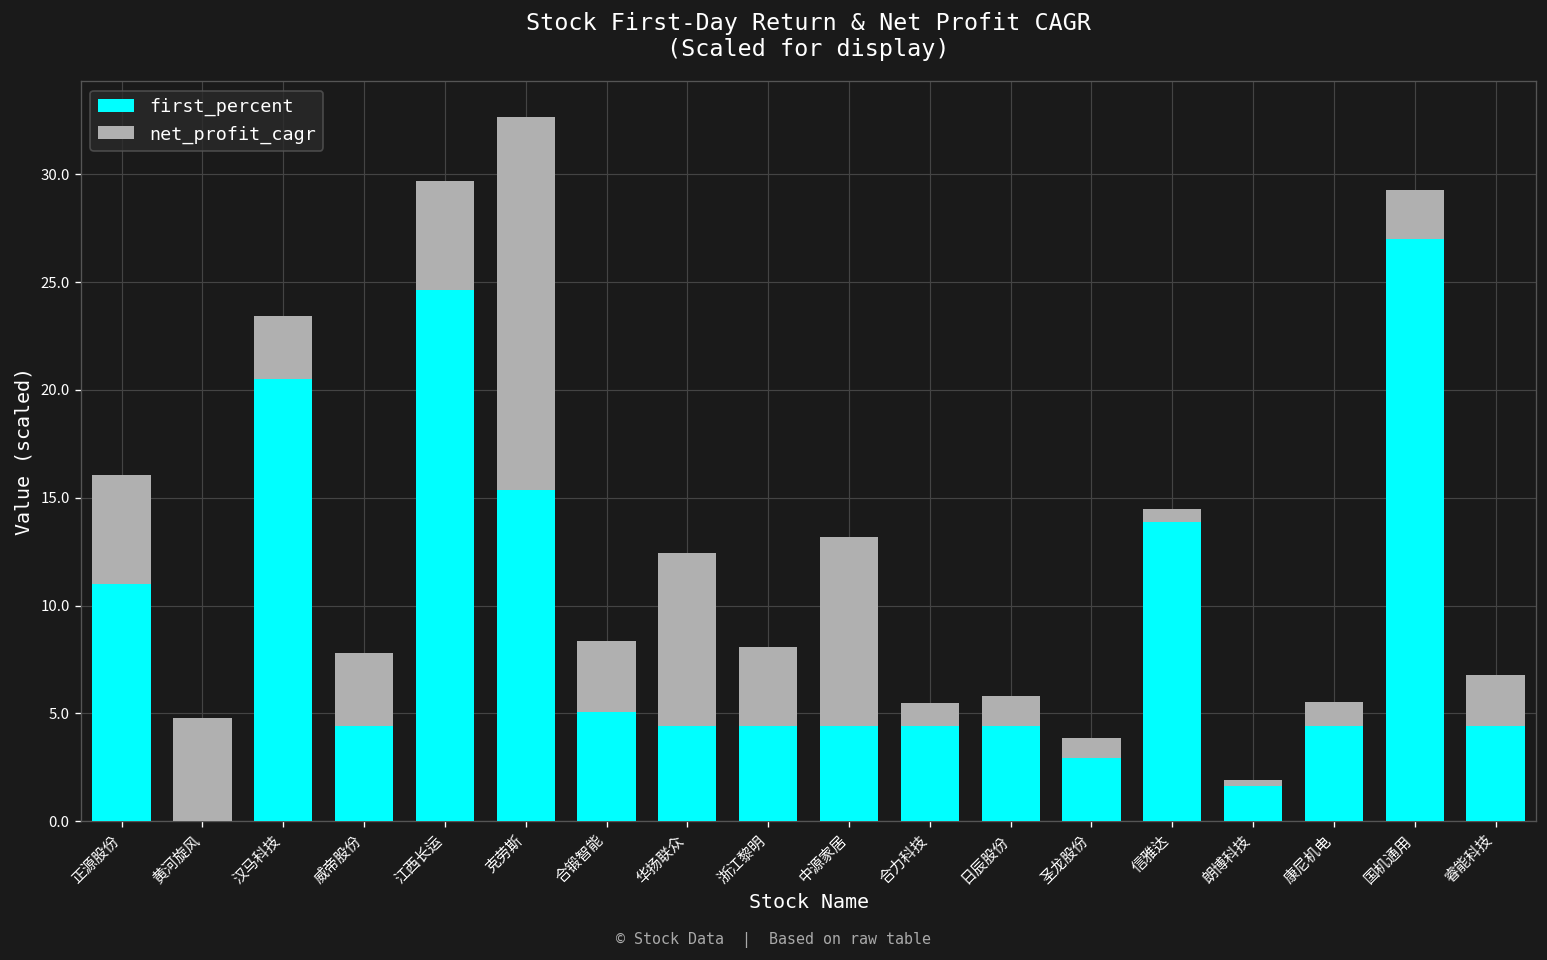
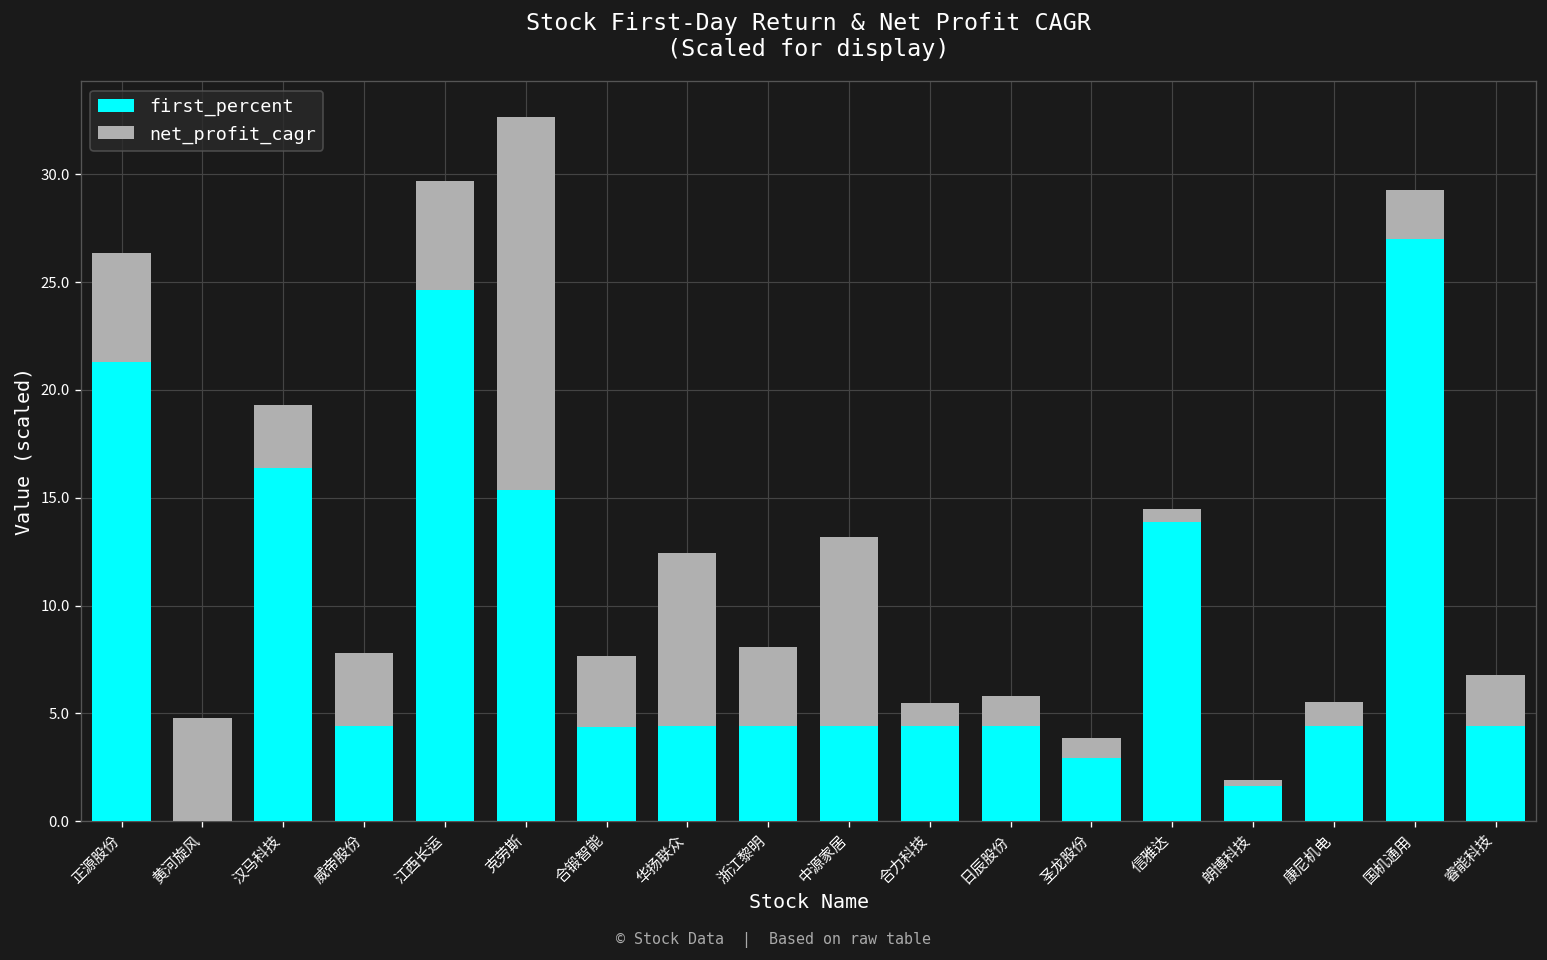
  {
    "first_percent": {
-     "正源股份": 11.0,
+     "正源股份": 21.3,
      "黄河旋风": 0.0,
-     "汉马科技": 20.5,
+     "汉马科技": 16.4,
      "威帝股份": 4.4,
      "江西长运": 24.6,
      "克劳斯": 15.4,
-     "合锻智能": 5.1,
+     "合锻智能": 4.4,
      "华扬联众": 4.4,
      "浙江黎明": 4.4,
      "中源家居": 4.4,
      "合力科技": 4.4,
      "日辰股份": 4.4,
      "圣龙股份": 2.9,
      "信雅达": 13.9,
      "朗博科技": 1.6,
      "康尼机电": 4.4,
      "国机通用": 27.0,
      "睿能科技": 4.4
    },
    "net_profit_cagr": {
      "正源股份": 5.1,
      "黄河旋风": 4.8,
      "汉马科技": 2.9,
      "威帝股份": 3.4,
      "江西长运": 5.0,
      "克劳斯": 17.3,
      "合锻智能": 3.3,
      "华扬联众": 8.0,
      "浙江黎明": 3.7,
      "中源家居": 8.8,
      "合力科技": 1.1,
      "日辰股份": 1.4,
      "圣龙股份": 0.9,
      "信雅达": 0.6,
      "朗博科技": 0.3,
      "康尼机电": 1.1,
      "国机通用": 2.3,
      "睿能科技": 2.4
    }
  }
